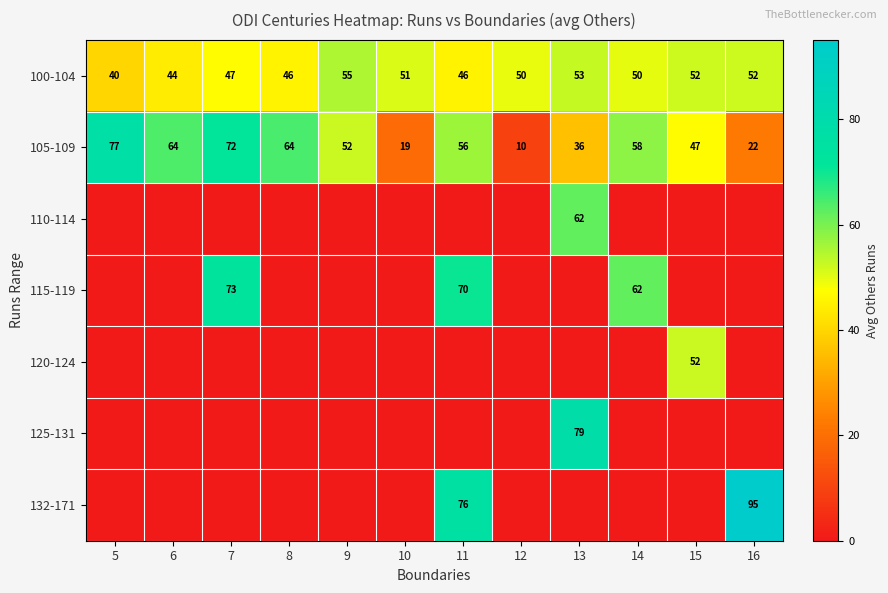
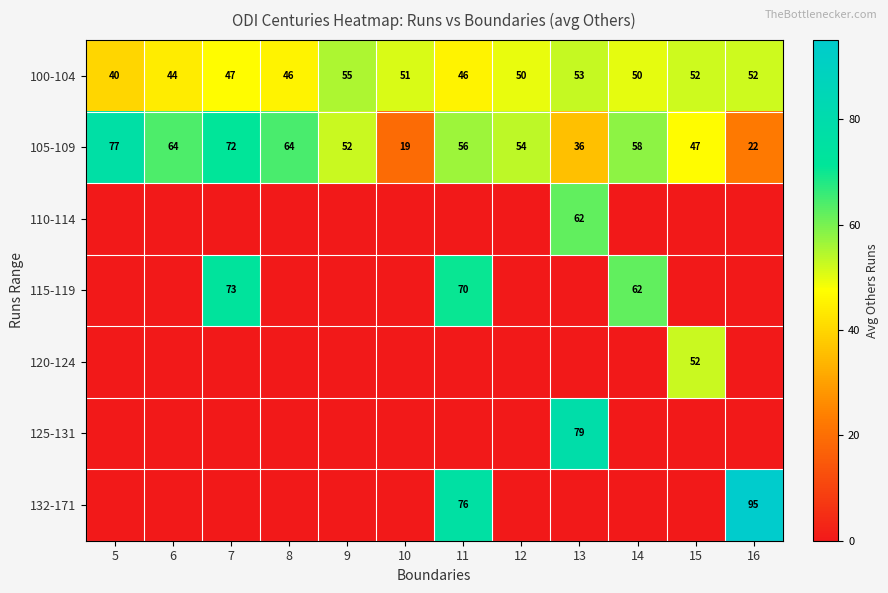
  {
    "100-104": {
      "5": 40,
      "6": 44,
      "7": 47,
      "8": 46,
      "9": 55,
      "10": 51,
      "11": 46,
      "12": 50,
      "13": 53,
      "14": 50,
      "15": 52,
      "16": 52
    },
    "105-109": {
      "5": 77,
      "6": 64,
      "7": 72,
      "8": 64,
      "9": 52,
      "10": 19,
      "11": 56,
-     "12": 10,
+     "12": 54,
      "13": 36,
      "14": 58,
      "15": 47,
      "16": 22
    },
    "110-114": {
      "13": 62
    },
    "115-119": {
      "7": 73,
      "11": 70,
      "14": 62
    },
    "120-124": {
      "15": 52
    },
    "125-131": {
      "13": 79
    },
    "132-171": {
      "11": 76,
      "16": 95
    }
  }
